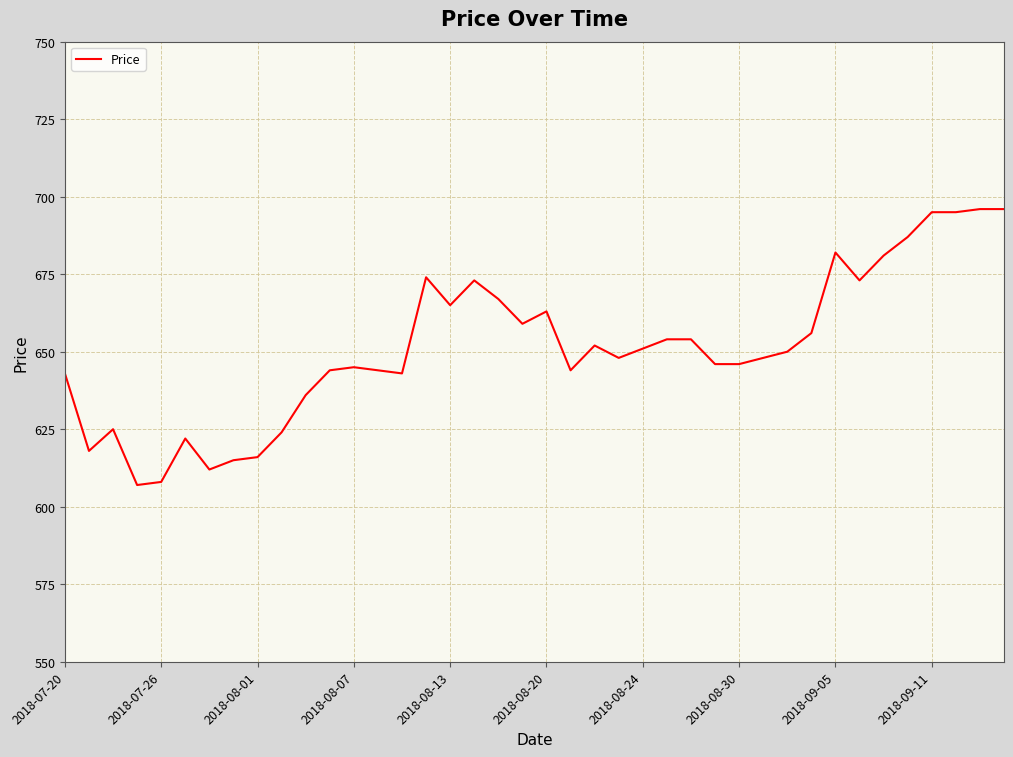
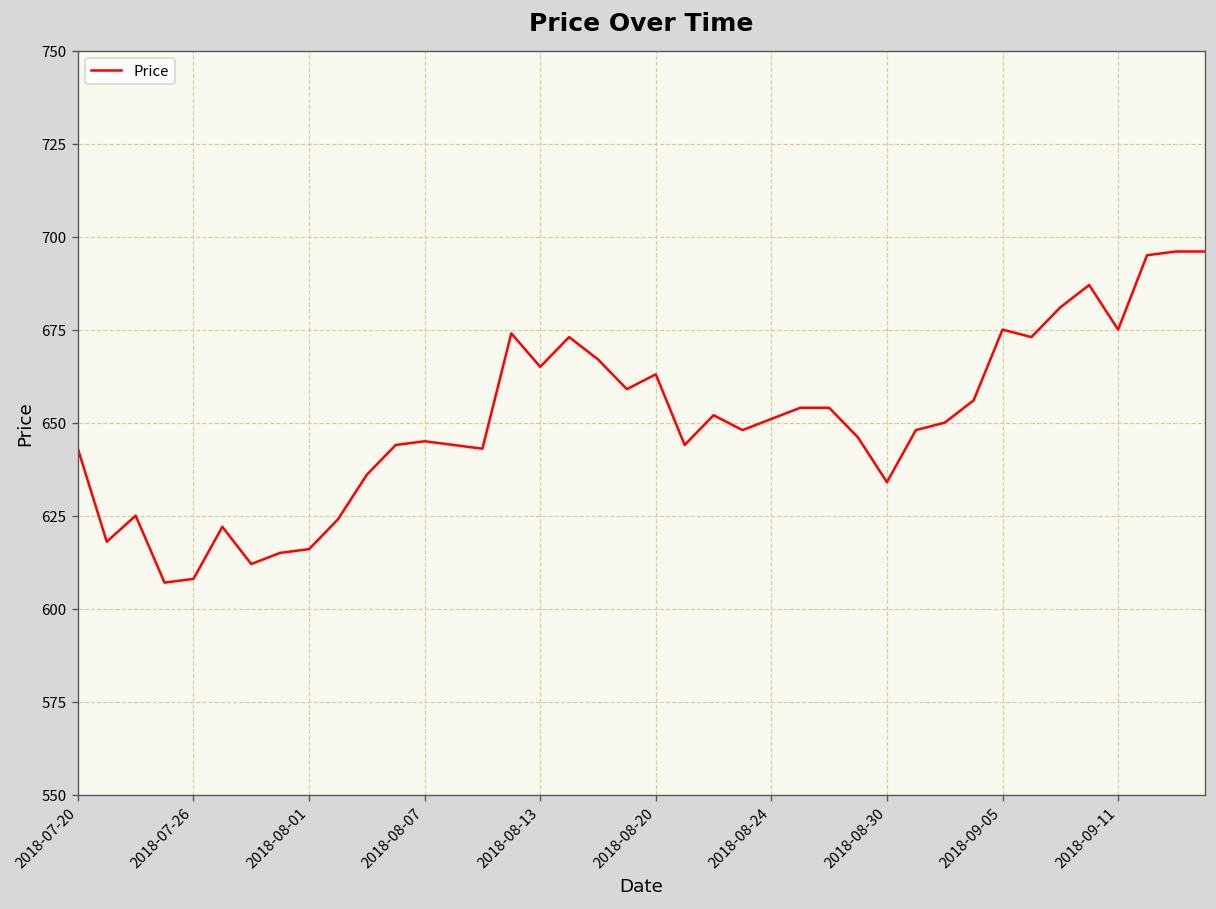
  {
    "2018-07-20": 643,
    "2018-07-26": 608,
    "2018-08-01": 616,
    "2018-08-07": 645,
    "2018-08-13": 665,
    "2018-08-20": 663,
    "2018-08-24": 651,
-   "2018-08-30": 646,
-   "2018-09-05": 682,
-   "2018-09-11": 695
+   "2018-08-30": 634,
+   "2018-09-05": 675,
+   "2018-09-11": 675
  }
